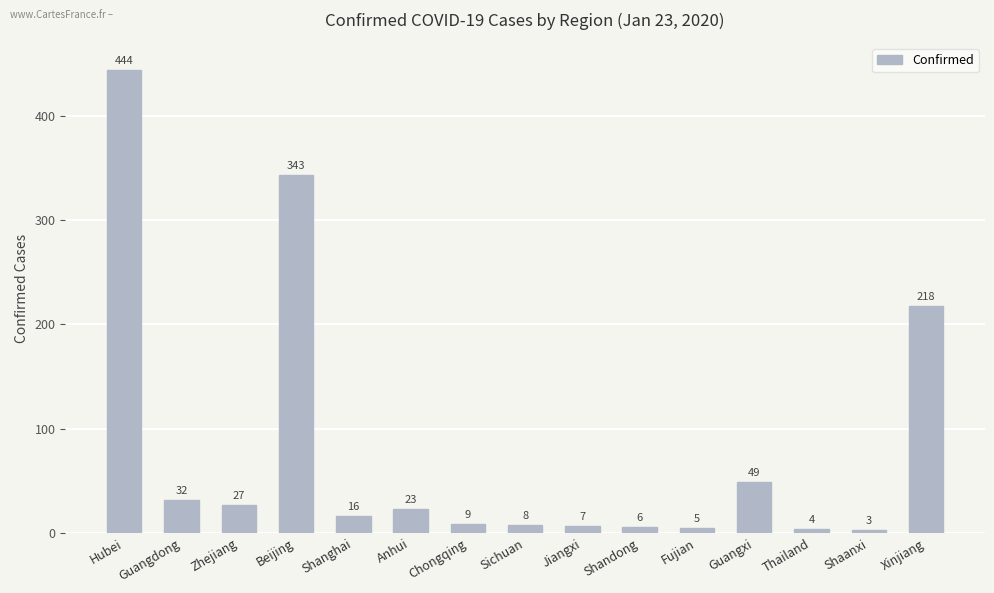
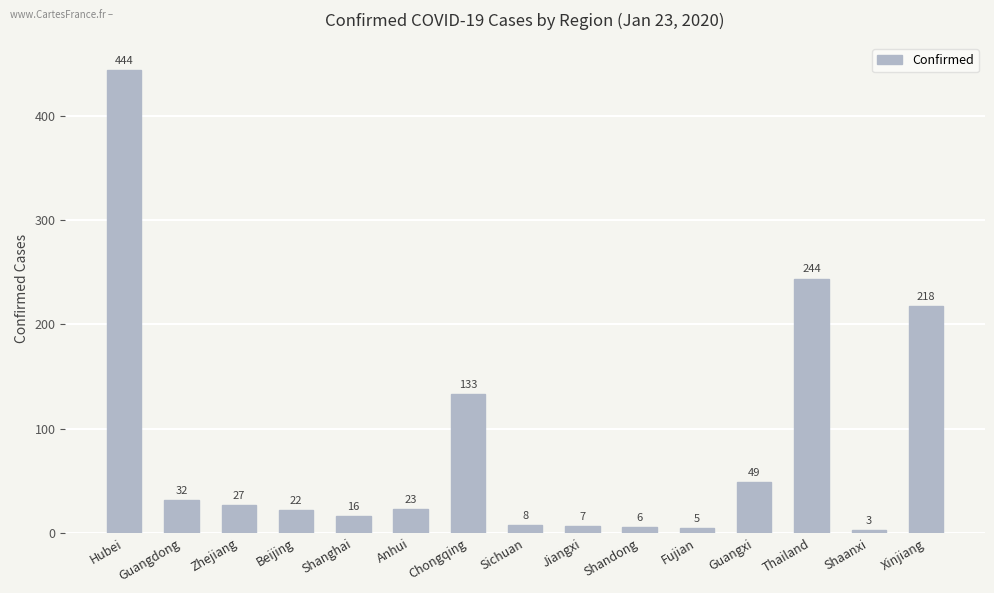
  {
    "Hubei": 444,
    "Guangdong": 32,
    "Zhejiang": 27,
-   "Beijing": 343,
+   "Beijing": 22,
    "Shanghai": 16,
    "Anhui": 23,
-   "Chongqing": 9,
+   "Chongqing": 133,
    "Sichuan": 8,
    "Jiangxi": 7,
    "Shandong": 6,
    "Fujian": 5,
    "Guangxi": 49,
-   "Thailand": 4,
+   "Thailand": 244,
    "Shaanxi": 3,
    "Xinjiang": 218
  }
